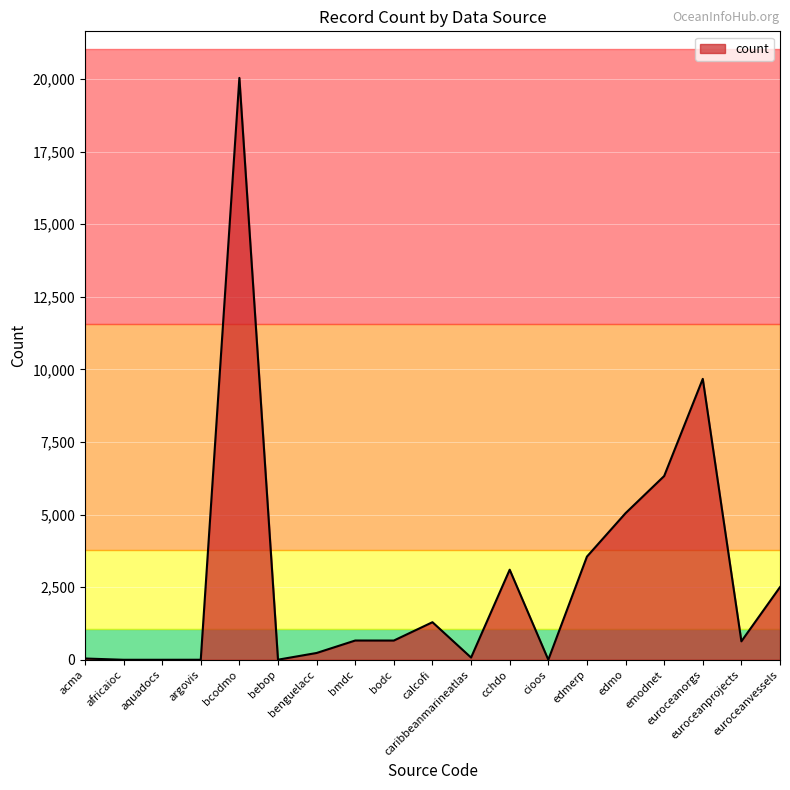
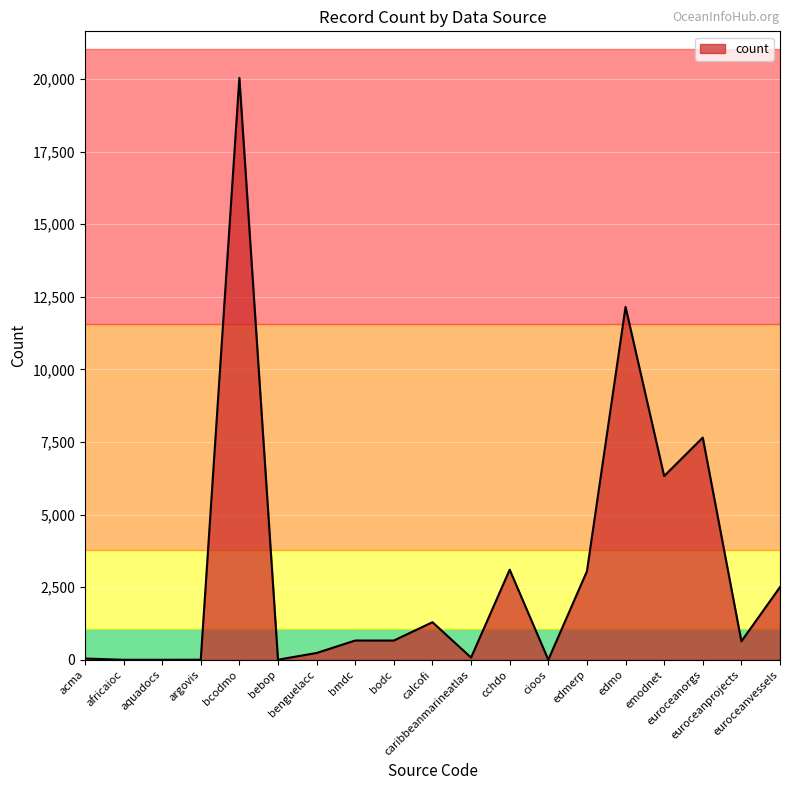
  {
    "acma": "0",
    "africaioc": "0",
    "aquadocs": "0",
    "argovis": "0",
    "bcodmo": "20,000",
    "bebop": "0",
    "benguelacc": "200",
    "bmdc": "700",
    "bodc": "700",
    "calcofi": "1,300",
    "caribbeanmarineatlas": "100",
    "cchdo": "3,100",
    "cioos": "0",
-   "edmerp": "3,600",
-   "edmo": "5,000",
+   "edmerp": "3,000",
+   "edmo": "12,200",
    "emodnet": "6,300",
-   "euroceanorgs": "9,700",
+   "euroceanorgs": "7,700",
    "euroceanprojects": "600",
    "euroceanvessels": "2,500"
  }
